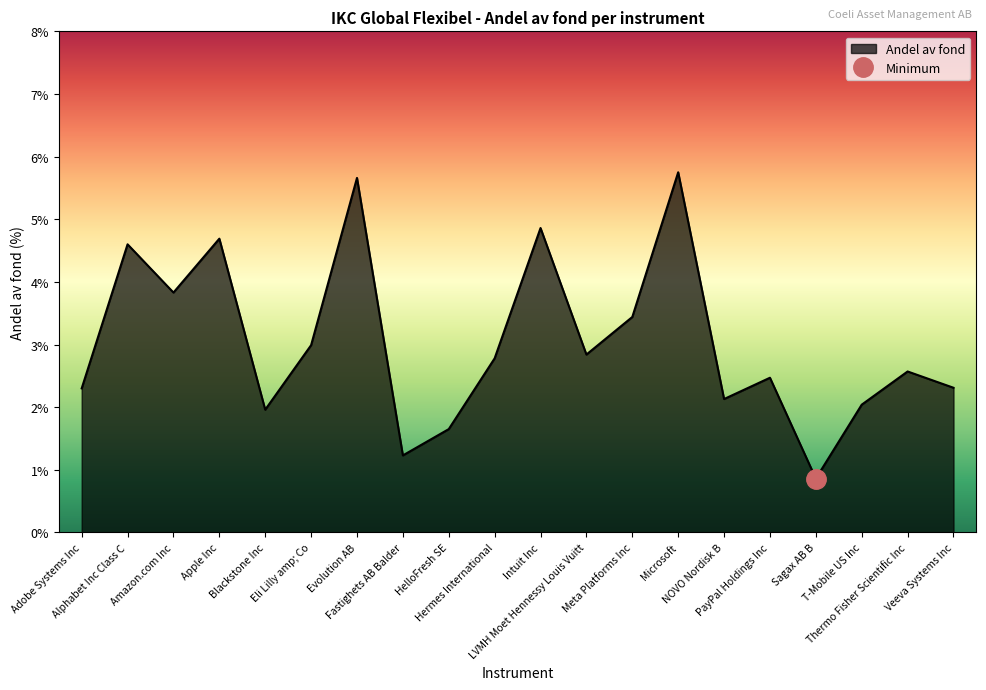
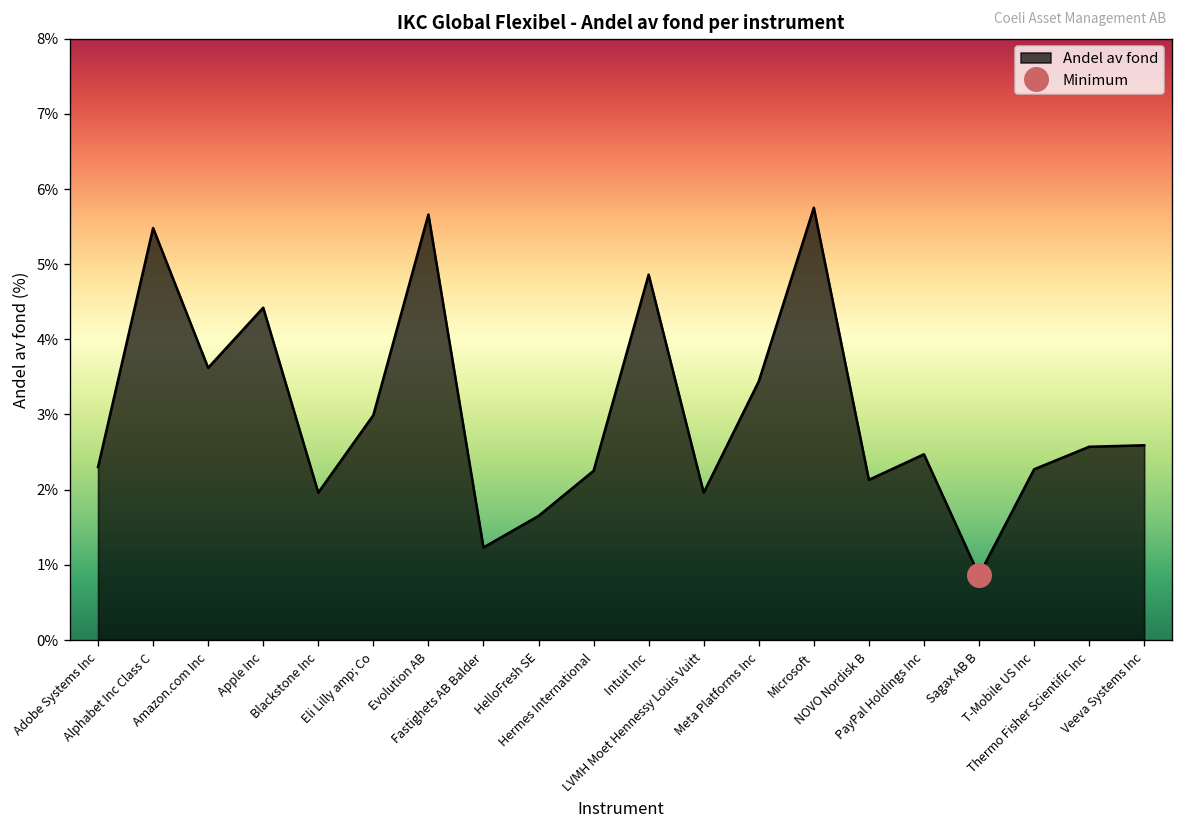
  {
    "Andel av fond": {
      "Adobe Systems Inc": "2.3%",
-     "Alphabet Inc Class C": "4.6%",
-     "Amazon.com Inc": "3.8%",
-     "Apple Inc": "4.7%",
+     "Alphabet Inc Class C": "5.5%",
+     "Amazon.com Inc": "3.6%",
+     "Apple Inc": "4.4%",
      "Blackstone Inc": "2.0%",
      "Eli Lilly amp; Co": "3.0%",
      "Evolution AB": "5.7%",
      "Fastighets AB Balder": "1.2%",
      "HelloFresh SE": "1.7%",
-     "Hermes International": "2.8%",
+     "Hermes International": "2.3%",
      "Intuit Inc": "4.9%",
-     "LVMH Moet Hennessy Louis Vuitt": "2.8%",
+     "LVMH Moet Hennessy Louis Vuitt": "2.0%",
      "Meta Platforms Inc": "3.4%",
      "Microsoft": "5.8%",
      "NOVO Nordisk B": "2.1%",
      "PayPal Holdings Inc": "2.5%",
-     "T-Mobile US Inc": "2.0%",
+     "T-Mobile US Inc": "2.3%",
      "Thermo Fisher Scientific Inc": "2.6%",
-     "Veeva Systems Inc": "2.3%"
+     "Veeva Systems Inc": "2.6%"
    }
  }
